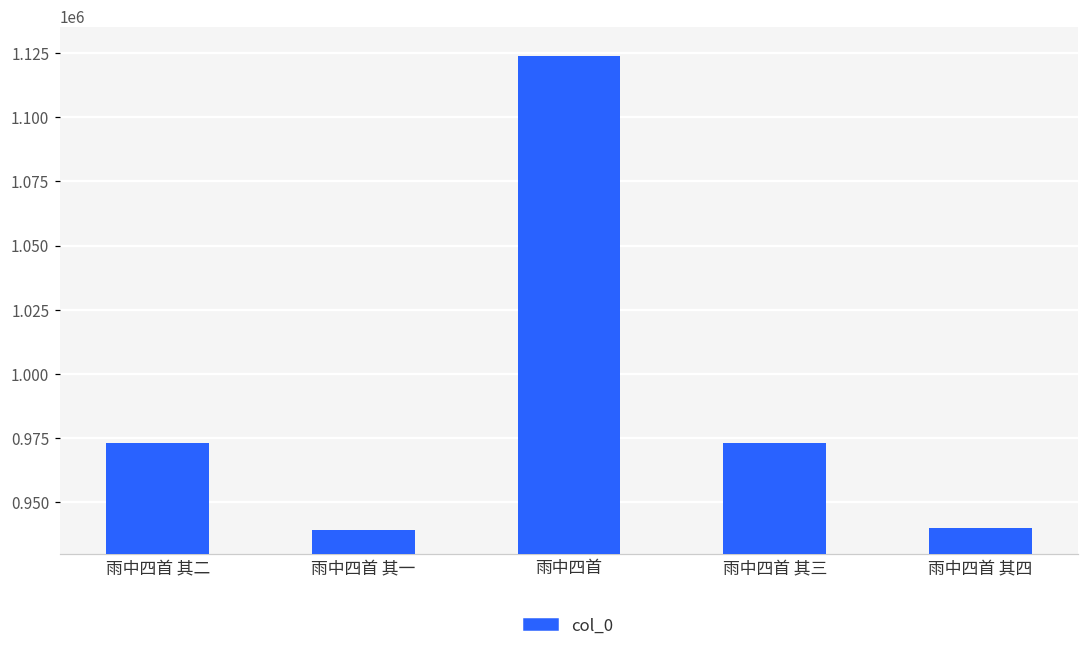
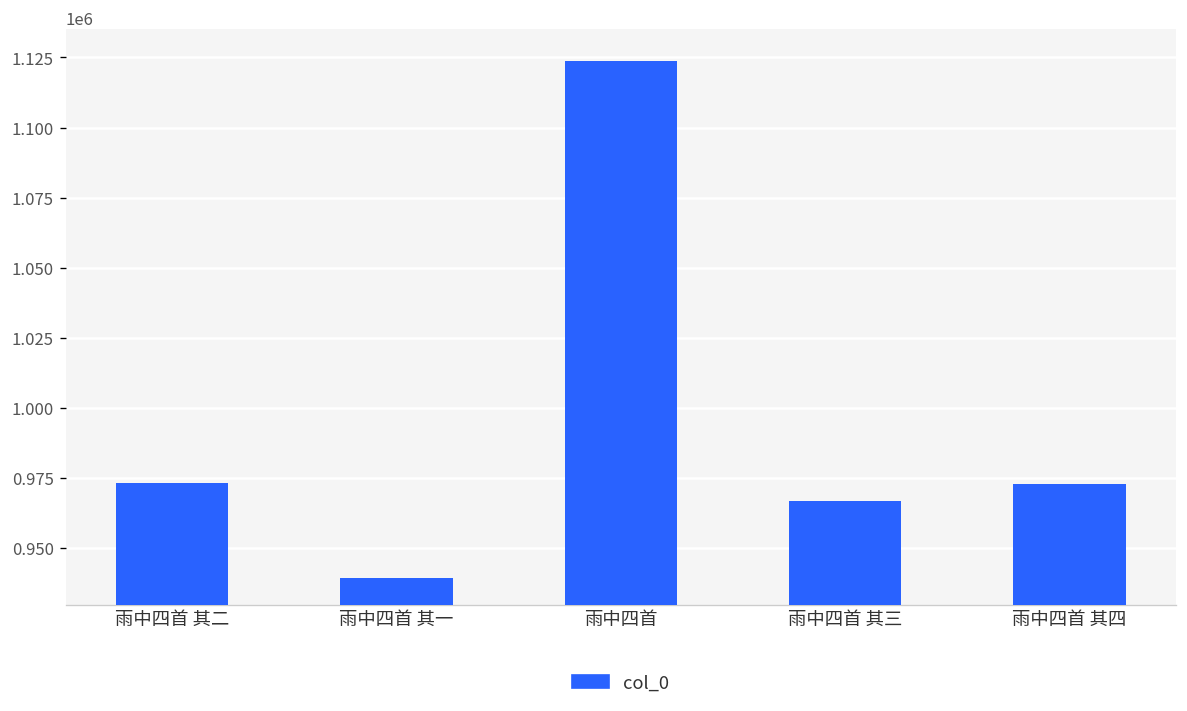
  {
    "雨中四首 其二": 973000,
    "雨中四首 其一": 939000,
    "雨中四首": 1124000,
-   "雨中四首 其三": 973000,
-   "雨中四首 其四": 940000
+   "雨中四首 其三": 967000,
+   "雨中四首 其四": 973000
  }
